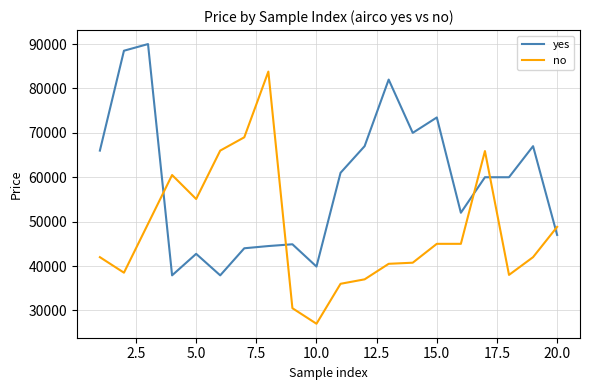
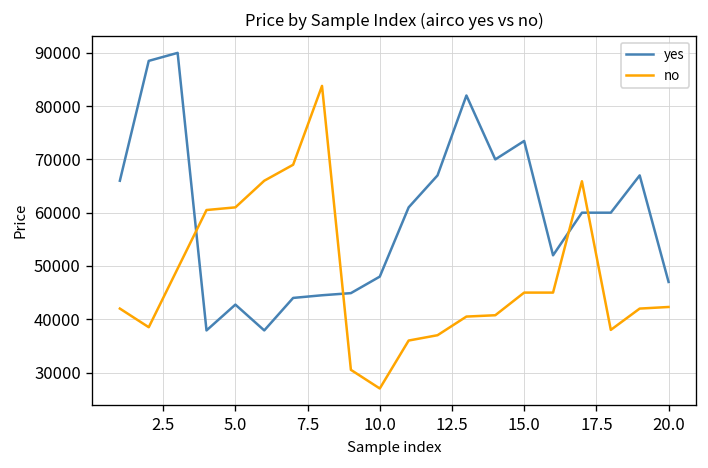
  {
    "yes": {
      "5.0": 43000,
-     "10.0": 40000,
+     "10.0": 48000,
      "15.0": 73000,
      "20.0": 47000
    },
    "no": {
-     "5.0": 55000,
+     "5.0": 61000,
      "10.0": 27000,
      "15.0": 45000,
-     "20.0": 49000
+     "20.0": 42000
    }
  }
